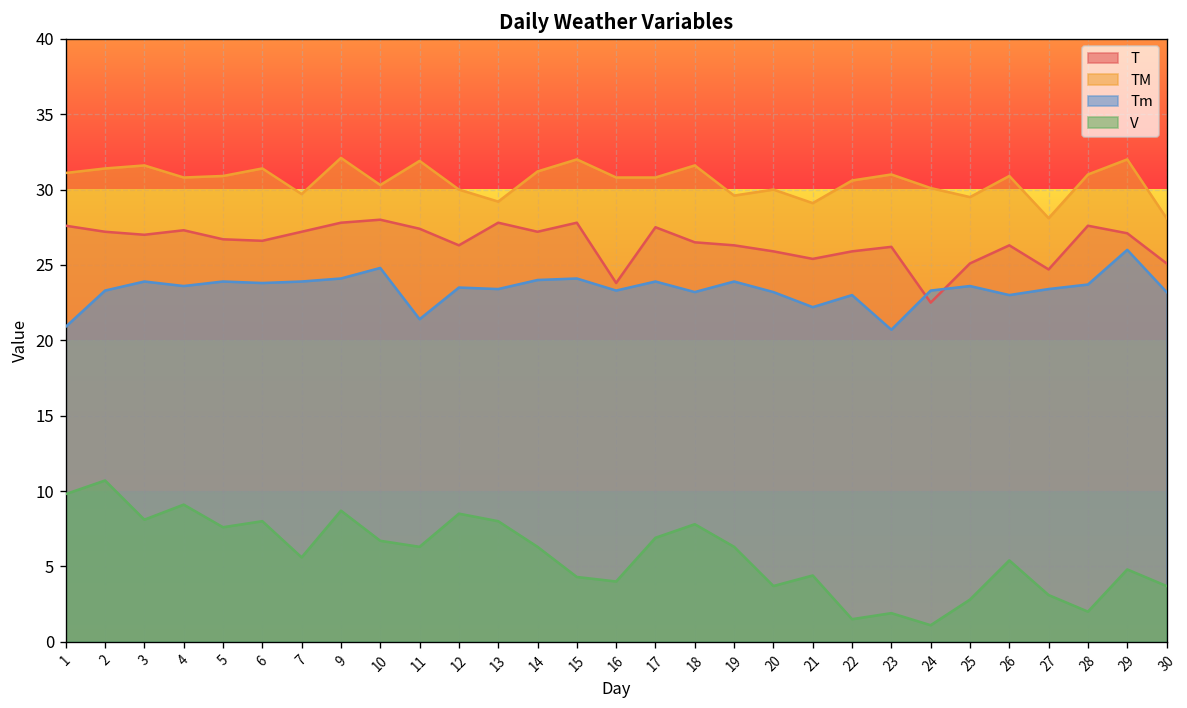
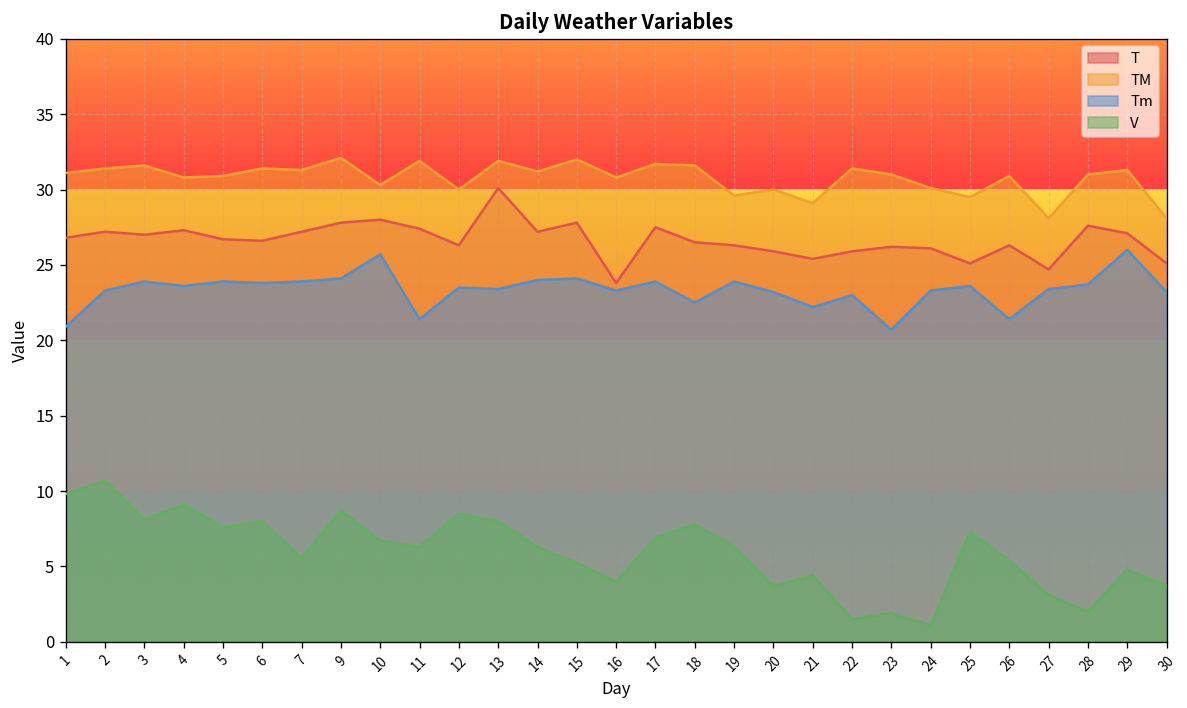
  {
    "T": {
-     "1": 27.6,
+     "1": 26.8,
      "2": 27.2,
      "3": 27.0,
      "4": 27.3,
      "5": 26.7,
      "6": 26.6,
      "7": 27.2,
      "9": 27.8,
      "10": 28.0,
      "11": 27.4,
      "12": 26.3,
-     "13": 27.8,
+     "13": 30.1,
      "14": 27.2,
      "15": 27.8,
      "16": 23.8,
      "17": 27.5,
      "18": 26.5,
      "19": 26.3,
      "20": 25.9,
      "21": 25.4,
      "22": 25.9,
      "23": 26.2,
-     "24": 22.5,
+     "24": 26.1,
      "25": 25.1,
      "26": 26.3,
      "27": 24.7,
      "28": 27.6,
      "29": 27.1,
      "30": 25.1
    },
    "TM": {
      "1": 31.1,
      "2": 31.4,
      "3": 31.6,
      "4": 30.8,
      "5": 30.9,
      "6": 31.4,
-     "7": 29.7,
+     "7": 31.3,
      "9": 32.1,
      "10": 30.3,
      "11": 31.9,
      "12": 30.0,
-     "13": 29.2,
+     "13": 31.9,
      "14": 31.2,
      "15": 32.0,
      "16": 30.8,
-     "17": 30.8,
+     "17": 31.7,
      "18": 31.6,
      "19": 29.6,
      "20": 30.0,
      "21": 29.1,
-     "22": 30.6,
+     "22": 31.4,
      "23": 31.0,
      "24": 30.1,
      "25": 29.5,
      "26": 30.9,
      "27": 28.1,
      "28": 31.0,
-     "29": 32.0,
+     "29": 31.3,
      "30": 28.1
    },
    "Tm": {
      "1": 20.9,
      "2": 23.3,
      "3": 23.9,
      "4": 23.6,
      "5": 23.9,
      "6": 23.8,
      "7": 23.9,
      "9": 24.1,
-     "10": 24.8,
+     "10": 25.7,
      "11": 21.4,
      "12": 23.5,
      "13": 23.4,
      "14": 24.0,
      "15": 24.1,
      "16": 23.3,
      "17": 23.9,
-     "18": 23.2,
+     "18": 22.5,
      "19": 23.9,
      "20": 23.2,
      "21": 22.2,
      "22": 23.0,
      "23": 20.7,
      "24": 23.3,
      "25": 23.6,
-     "26": 23.0,
+     "26": 21.4,
      "27": 23.4,
      "28": 23.7,
      "29": 26.0,
      "30": 23.2
    },
    "V": {
      "1": 9.8,
      "2": 10.7,
      "3": 8.1,
      "4": 9.1,
      "5": 7.6,
      "6": 8.0,
      "7": 5.6,
      "9": 8.7,
      "10": 6.7,
      "11": 6.3,
      "12": 8.5,
      "13": 8.0,
      "14": 6.3,
-     "15": 4.3,
+     "15": 5.2,
      "16": 4.0,
      "17": 6.9,
      "18": 7.8,
      "19": 6.3,
      "20": 3.7,
      "21": 4.4,
      "22": 1.5,
      "23": 1.9,
      "24": 1.1,
-     "25": 2.8,
+     "25": 7.3,
      "26": 5.4,
      "27": 3.1,
      "28": 2.0,
      "29": 4.8,
      "30": 3.7
    }
  }
